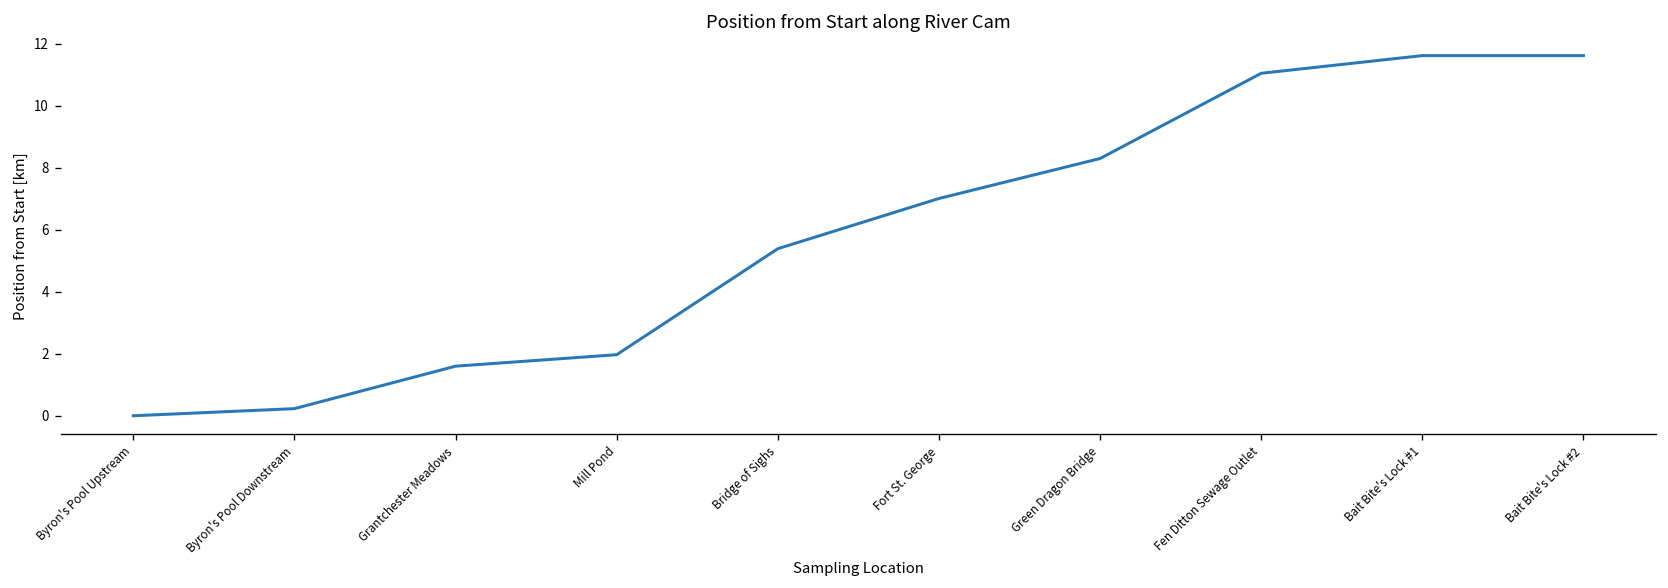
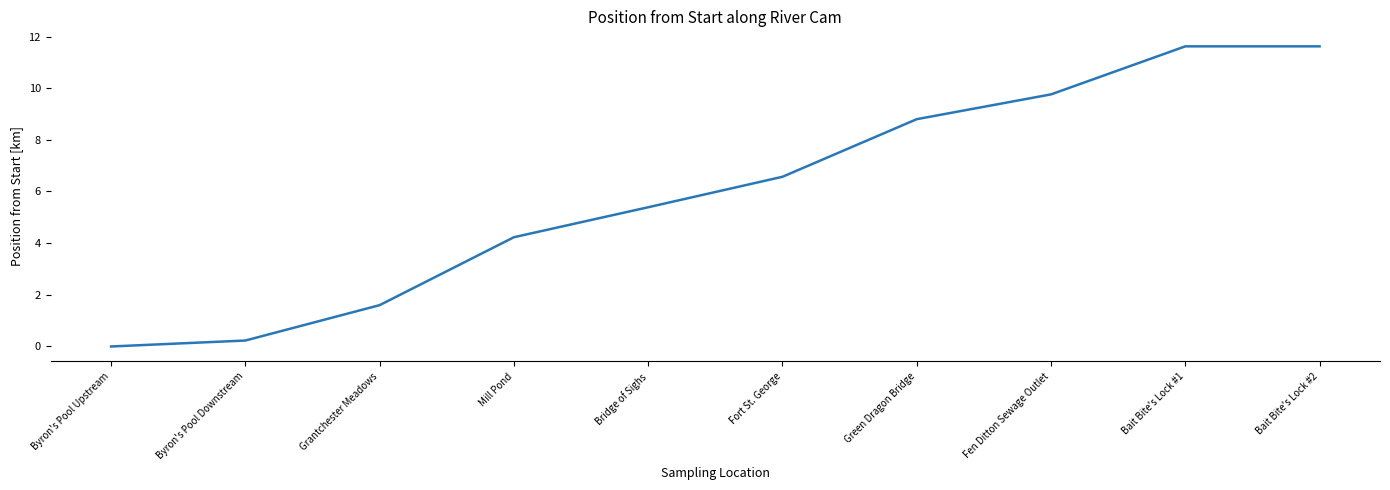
  {
    "Byron's Pool Upstream": 0.0,
    "Byron's Pool Downstream": 0.2,
    "Grantchester Meadows": 1.6,
-   "Mill Pond": 2.0,
+   "Mill Pond": 4.2,
    "Bridge of Sighs": 5.4,
-   "Fort St. George": 7.0,
-   "Green Dragon Bridge": 8.3,
-   "Fen Ditton Sewage Outlet": 11.1,
+   "Fort St. George": 6.6,
+   "Green Dragon Bridge": 8.8,
+   "Fen Ditton Sewage Outlet": 9.8,
    "Bait Bite's Lock #1": 11.6,
    "Bait Bite's Lock #2": 11.6
  }
